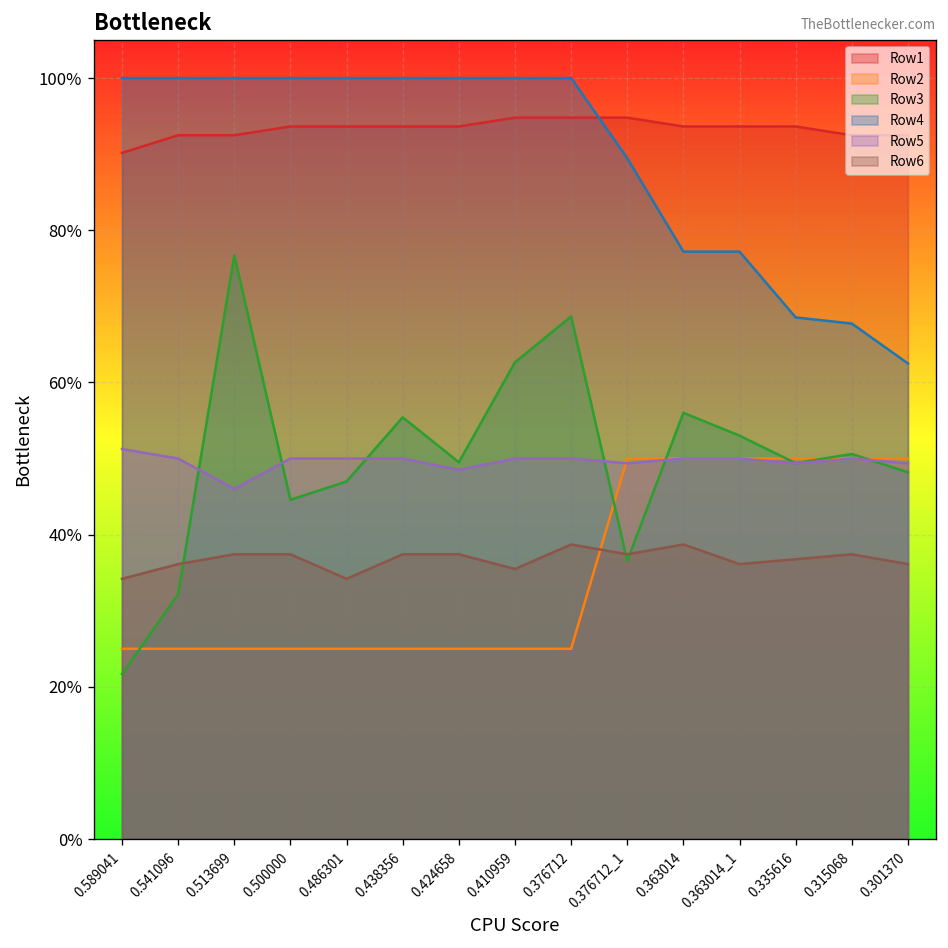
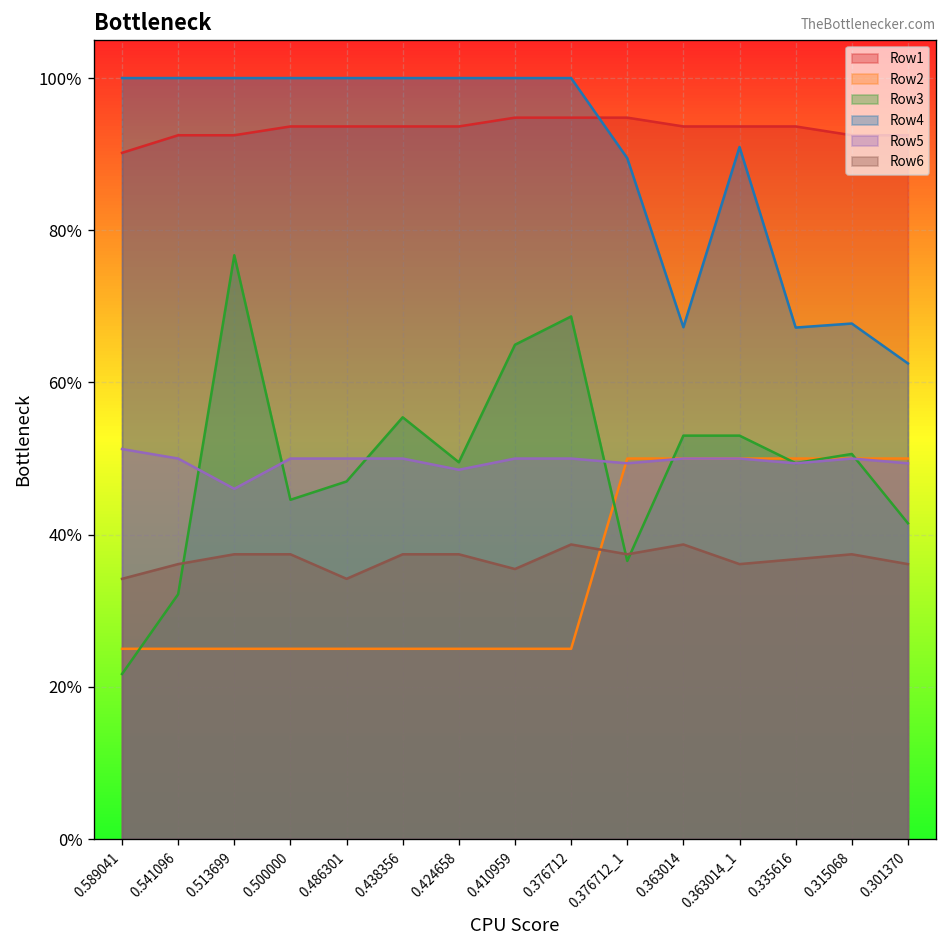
  {
    "Row3": {
      "0.589041": "22%",
      "0.541096": "32%",
      "0.513699": "77%",
      "0.500000": "45%",
      "0.486301": "47%",
      "0.438356": "55%",
      "0.424658": "50%",
-     "0.410959": "63%",
+     "0.410959": "65%",
      "0.376712": "69%",
      "0.376712_1": "37%",
-     "0.363014": "56%",
+     "0.363014": "53%",
      "0.363014_1": "53%",
      "0.315068": "51%",
-     "0.301370": "48%"
+     "0.301370": "41%"
    },
    "Row4": {
      "0.589041": "100%",
      "0.541096": "100%",
      "0.513699": "100%",
      "0.500000": "100%",
      "0.486301": "100%",
      "0.438356": "100%",
      "0.424658": "100%",
      "0.410959": "100%",
      "0.376712": "100%",
      "0.376712_1": "89%",
-     "0.363014": "77%",
-     "0.363014_1": "77%",
-     "0.335616": "69%",
+     "0.363014": "67%",
+     "0.363014_1": "91%",
+     "0.335616": "67%",
      "0.315068": "68%",
      "0.301370": "63%"
    },
    "Row5": {
      "0.589041": "51%",
      "0.541096": "50%",
      "0.513699": "46%",
      "0.500000": "50%",
      "0.486301": "50%",
      "0.438356": "50%",
      "0.424658": "49%",
      "0.410959": "50%",
      "0.376712": "50%",
      "0.376712_1": "49%",
      "0.301370": "49%"
    }
  }
